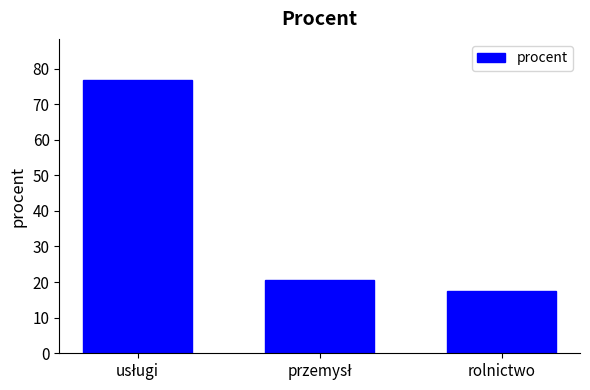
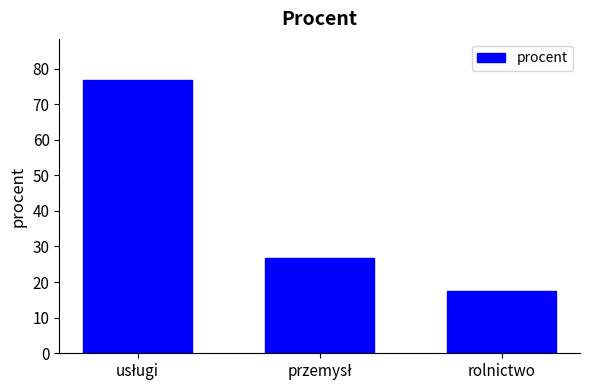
  {
    "usługi": 77,
-   "przemysł": 21,
+   "przemysł": 27,
    "rolnictwo": 18
  }
